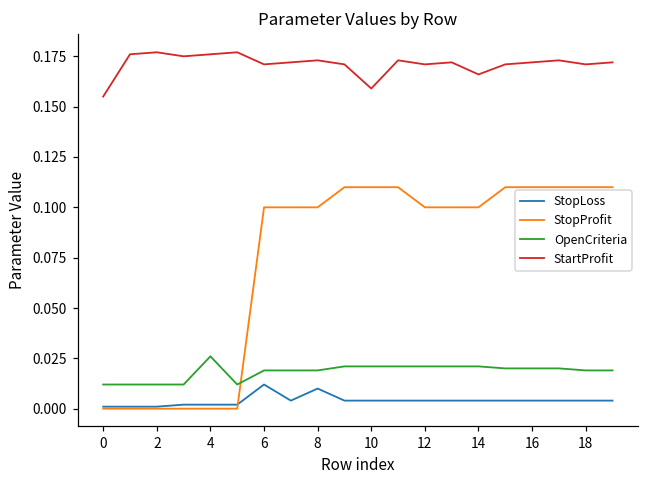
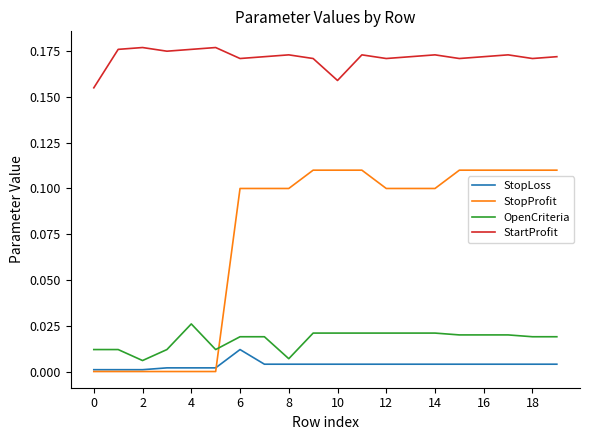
  {
    "StopLoss": {
      "4": 0.002,
      "6": 0.012,
-     "8": 0.010,
+     "8": 0.004,
      "10": 0.004,
      "12": 0.004,
      "14": 0.004,
      "16": 0.004,
      "18": 0.004
    },
    "StopProfit": {
      "4": 0.000,
      "6": 0.100,
      "8": 0.100,
      "10": 0.110,
      "12": 0.100,
      "14": 0.100,
      "16": 0.110,
      "18": 0.110
    },
    "OpenCriteria": {
      "0": 0.012,
-     "2": 0.012,
+     "2": 0.006,
      "4": 0.026,
      "6": 0.019,
-     "8": 0.019,
+     "8": 0.007,
      "10": 0.021,
      "12": 0.021,
      "14": 0.021,
      "16": 0.020,
      "18": 0.019
    },
    "StartProfit": {
      "0": 0.155,
      "2": 0.177,
      "4": 0.176,
      "6": 0.171,
      "8": 0.173,
      "10": 0.159,
      "12": 0.171,
-     "14": 0.166,
+     "14": 0.173,
      "16": 0.172,
      "18": 0.171
    }
  }
